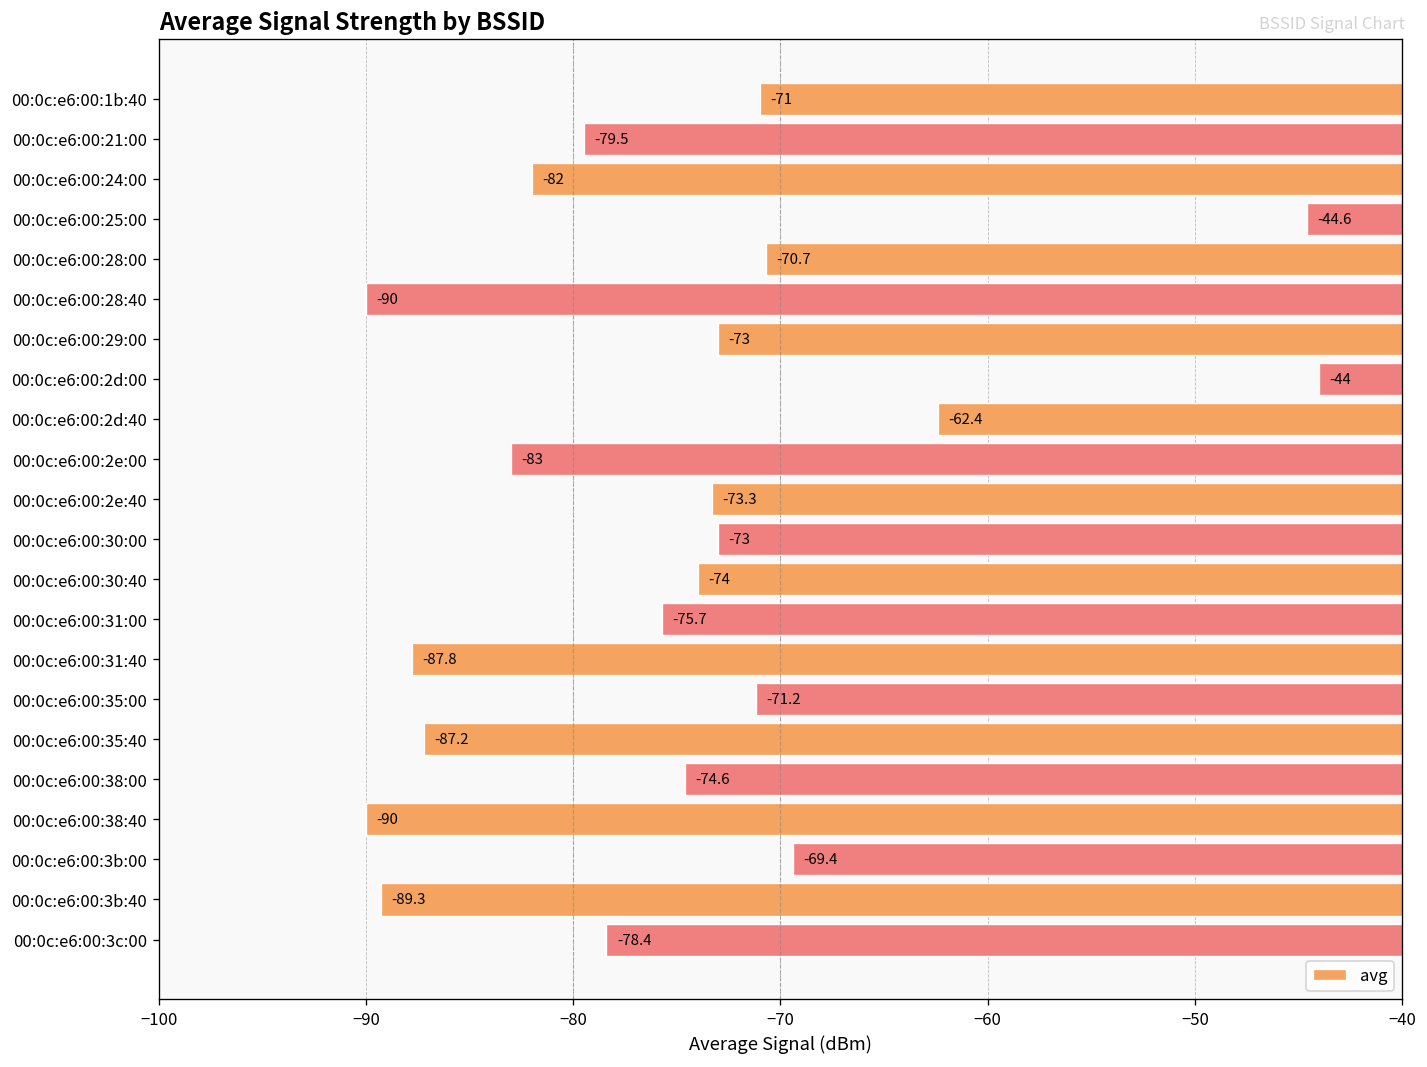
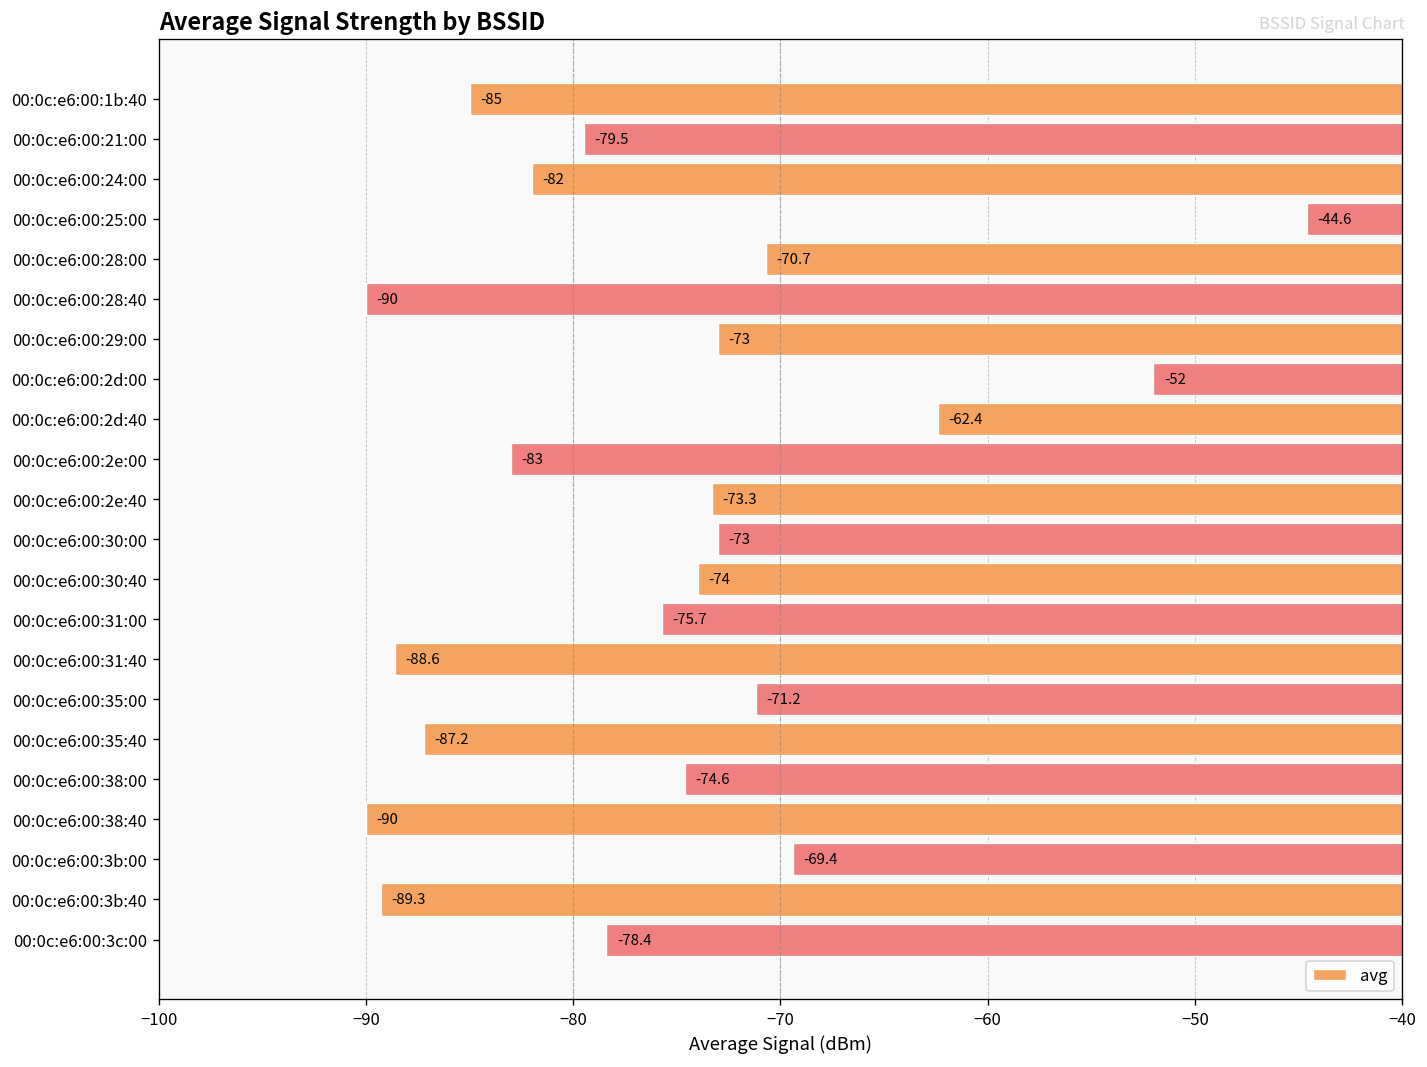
  {
-   "00:0c:e6:00:1b:40": -71,
+   "00:0c:e6:00:1b:40": -85,
    "00:0c:e6:00:21:00": -79.5,
    "00:0c:e6:00:24:00": -82,
    "00:0c:e6:00:25:00": -44.6,
    "00:0c:e6:00:28:00": -70.7,
    "00:0c:e6:00:28:40": -90,
    "00:0c:e6:00:29:00": -73,
-   "00:0c:e6:00:2d:00": -44,
+   "00:0c:e6:00:2d:00": -52,
    "00:0c:e6:00:2d:40": -62.4,
    "00:0c:e6:00:2e:00": -83,
    "00:0c:e6:00:2e:40": -73.3,
    "00:0c:e6:00:30:00": -73,
    "00:0c:e6:00:30:40": -74,
    "00:0c:e6:00:31:00": -75.7,
-   "00:0c:e6:00:31:40": -87.8,
+   "00:0c:e6:00:31:40": -88.6,
    "00:0c:e6:00:35:00": -71.2,
    "00:0c:e6:00:35:40": -87.2,
    "00:0c:e6:00:38:00": -74.6,
    "00:0c:e6:00:38:40": -90,
    "00:0c:e6:00:3b:00": -69.4,
    "00:0c:e6:00:3b:40": -89.3,
    "00:0c:e6:00:3c:00": -78.4
  }
